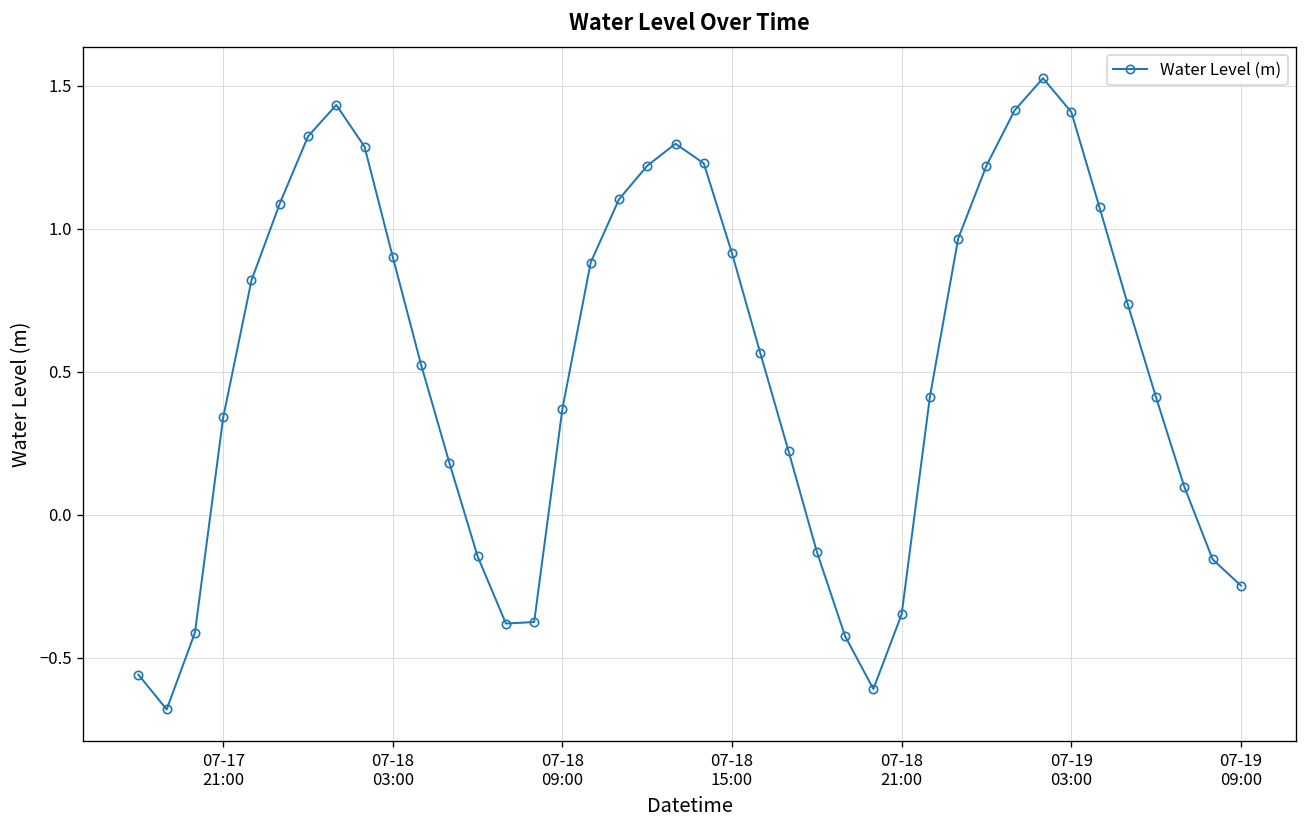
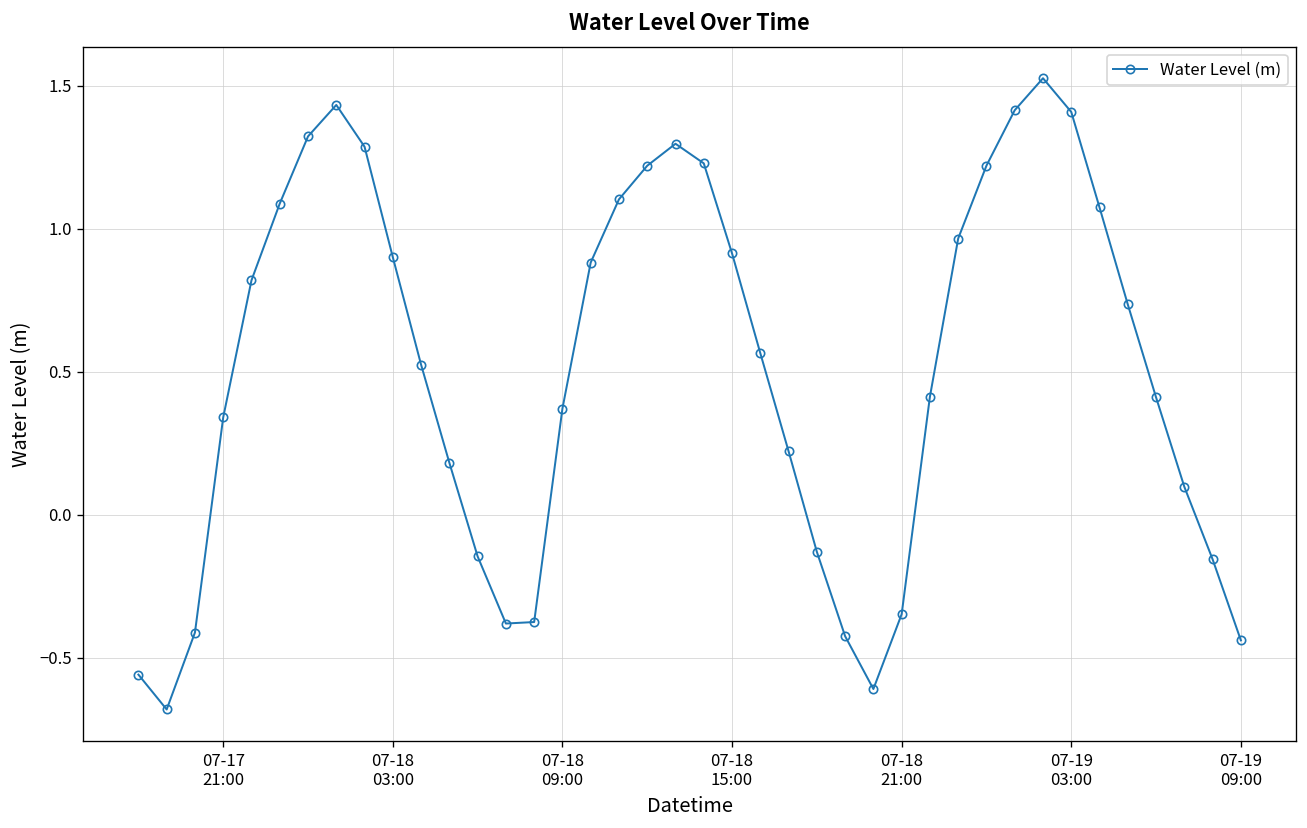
  {
    "07-17 21:00": 0.34,
    "07-18 03:00": 0.90,
    "07-18 09:00": 0.37,
    "07-18 15:00": 0.91,
    "07-18 21:00": -0.35,
    "07-19 03:00": 1.41,
-   "07-19 09:00": -0.25
+   "07-19 09:00": -0.44
  }
